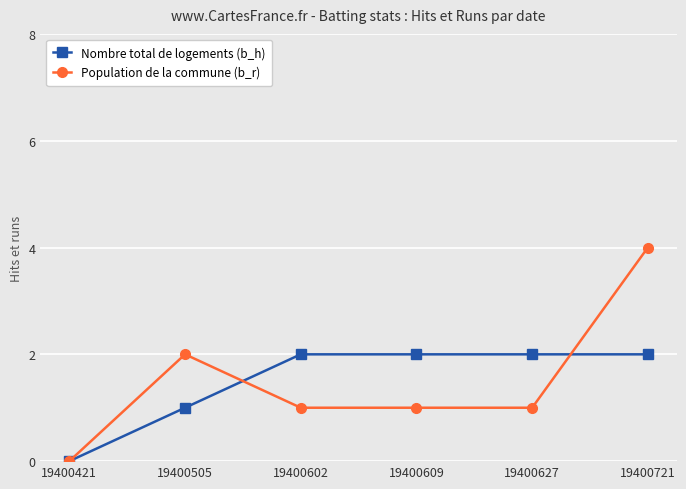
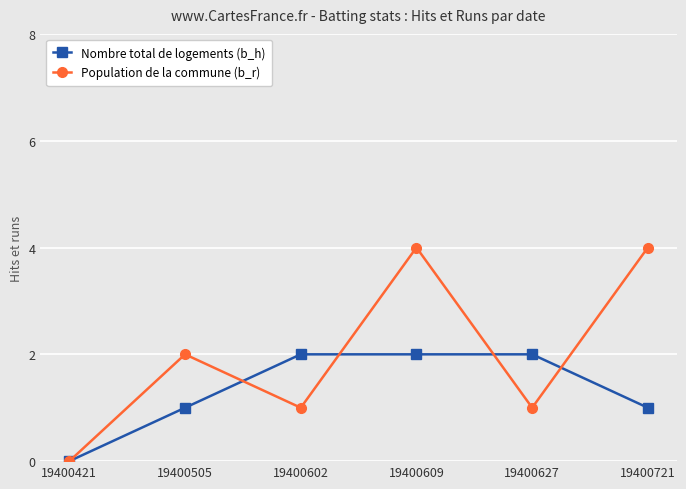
  {
    "Nombre total de logements (b_h)": {
      "19400505": 1,
      "19400602": 2,
      "19400609": 2,
      "19400627": 2,
-     "19400721": 2
+     "19400721": 1
    },
    "Population de la commune (b_r)": {
      "19400505": 2,
      "19400602": 1,
-     "19400609": 1,
+     "19400609": 4,
      "19400627": 1,
      "19400721": 4
    }
  }
